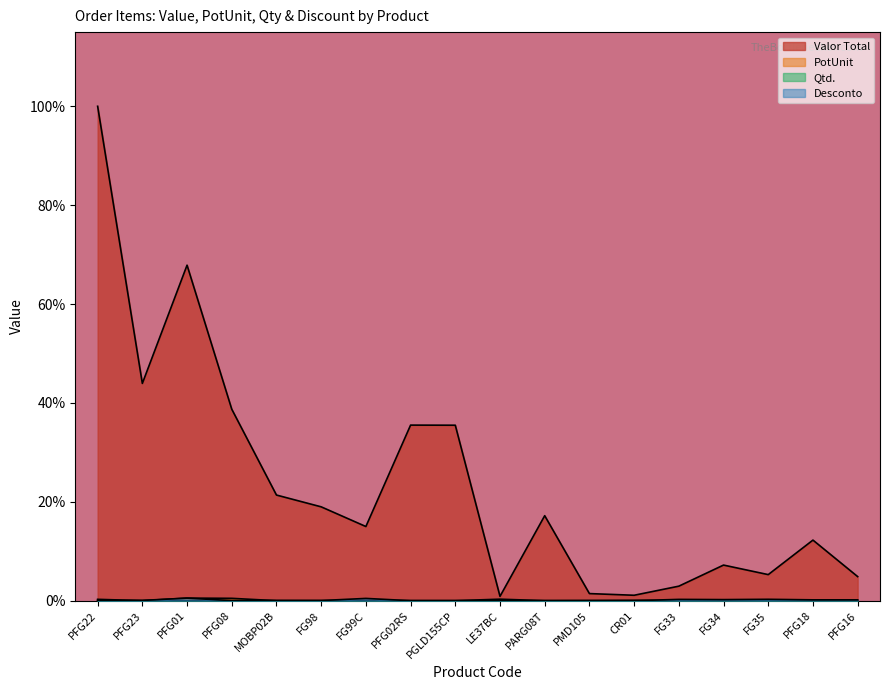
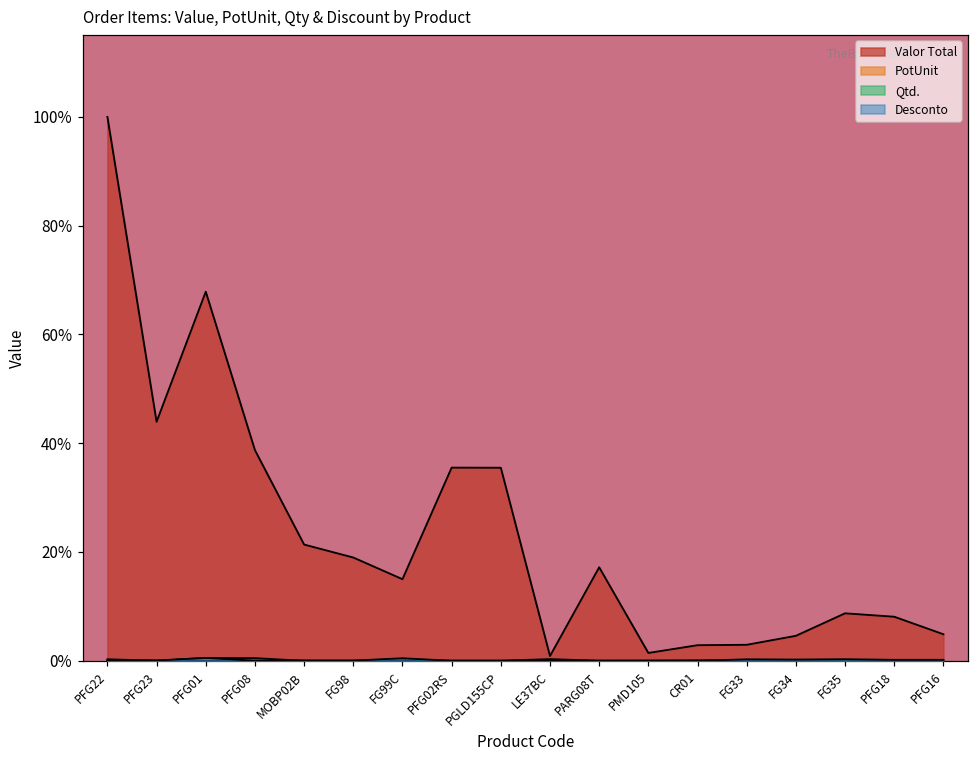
  {
    "Valor Total": {
      "PFG22": "100%",
      "PFG23": "44%",
      "PFG01": "68%",
      "PFG08": "39%",
      "MOBP02B": "21%",
      "FG98": "19%",
      "FG99C": "15%",
      "PFG02RS": "36%",
      "PGLD155CP": "35%",
      "LE37BC": "1%",
      "PARG08T": "17%",
      "PMD105": "1%",
-     "CR01": "1%",
+     "CR01": "3%",
      "FG33": "3%",
-     "FG34": "7%",
-     "FG35": "5%",
-     "PFG18": "12%",
+     "FG34": "5%",
+     "FG35": "9%",
+     "PFG18": "8%",
      "PFG16": "5%"
    },
    "Qtd.": {
      "PFG01": "0%"
    }
  }
